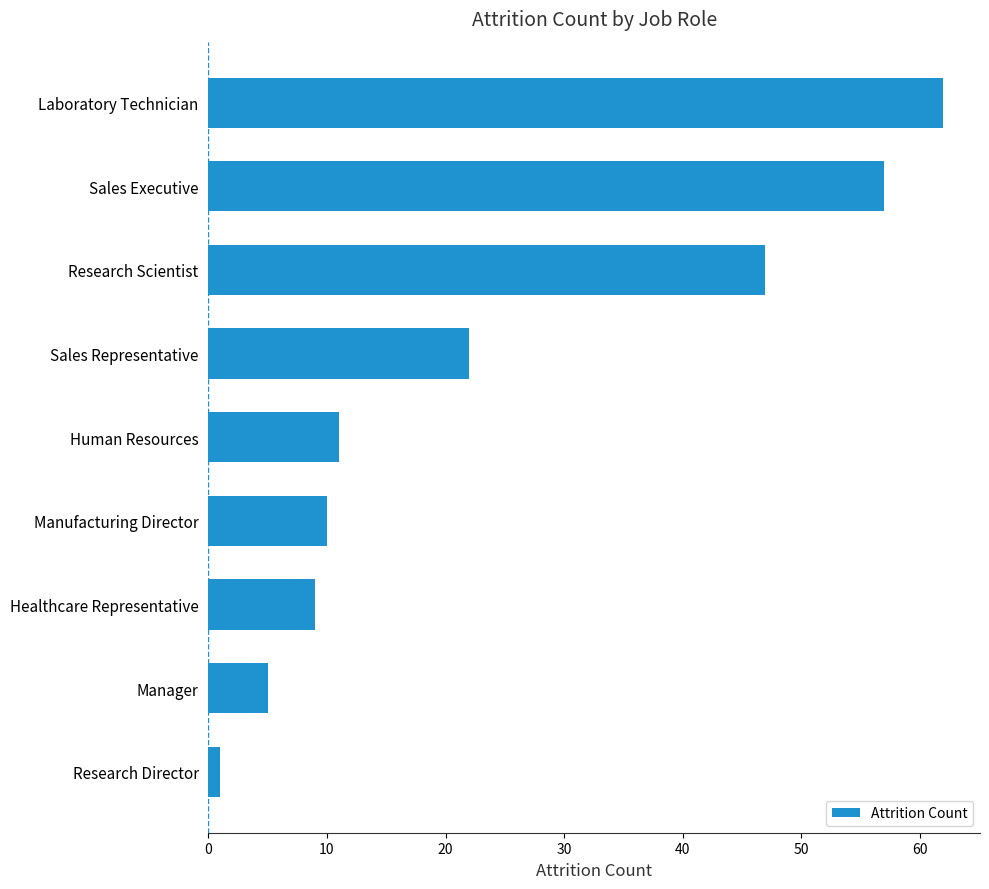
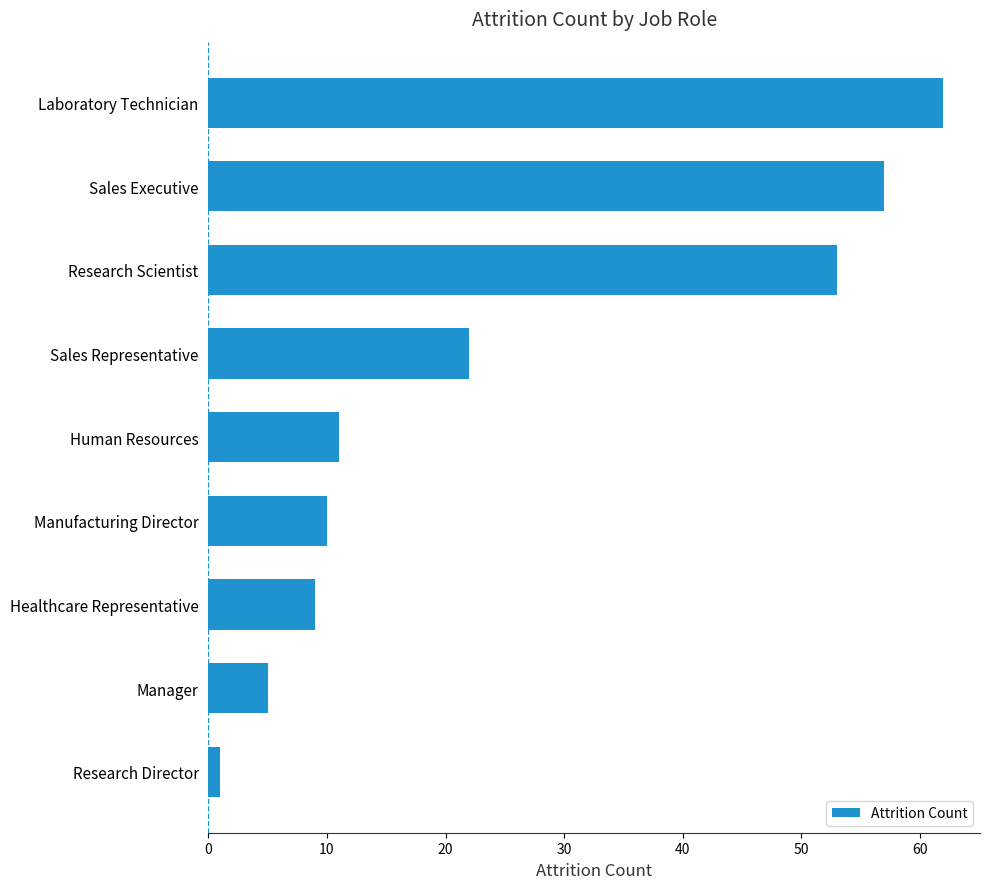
  {
    "Laboratory Technician": 62,
    "Sales Executive": 57,
-   "Research Scientist": 47,
+   "Research Scientist": 53,
    "Sales Representative": 22,
    "Human Resources": 11,
    "Manufacturing Director": 10,
    "Healthcare Representative": 9,
    "Manager": 5,
    "Research Director": 1
  }
